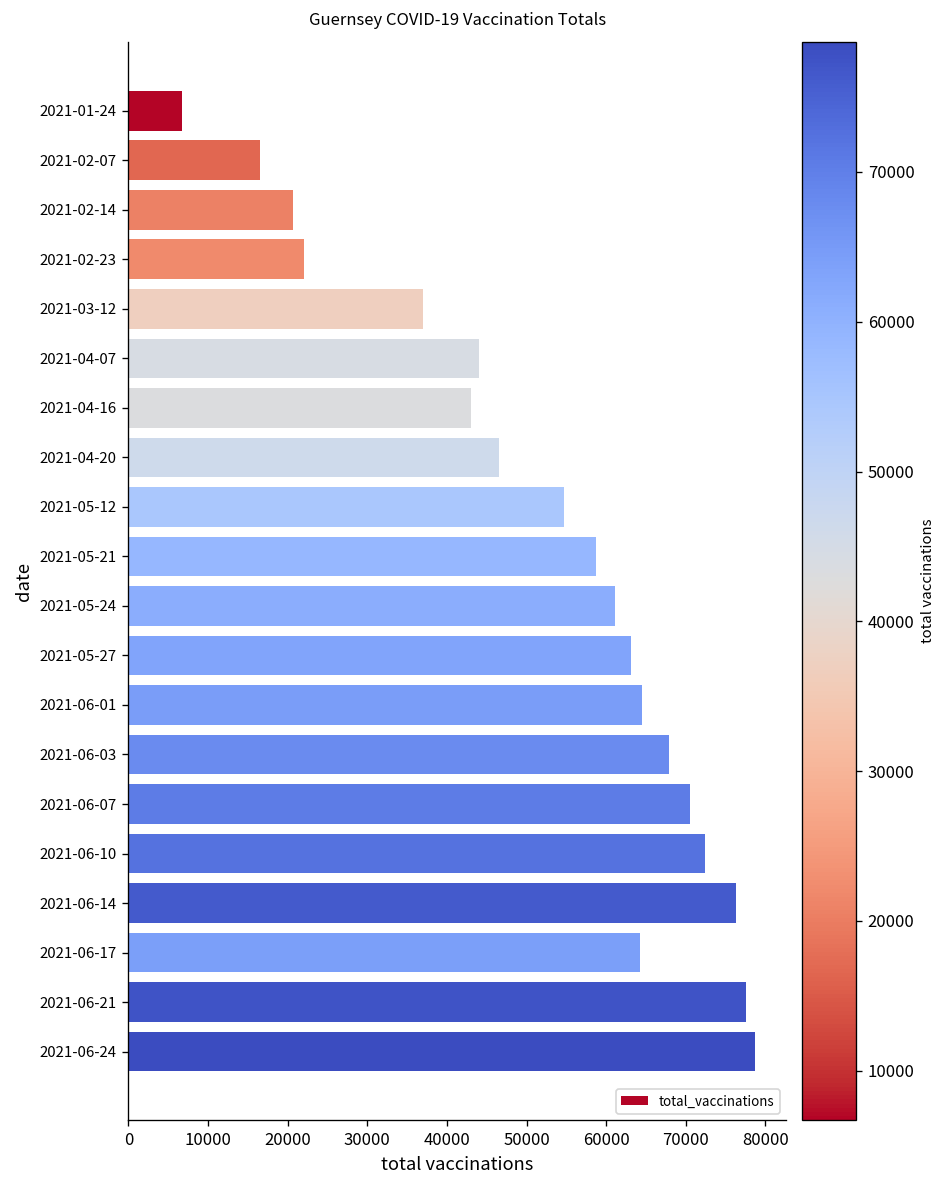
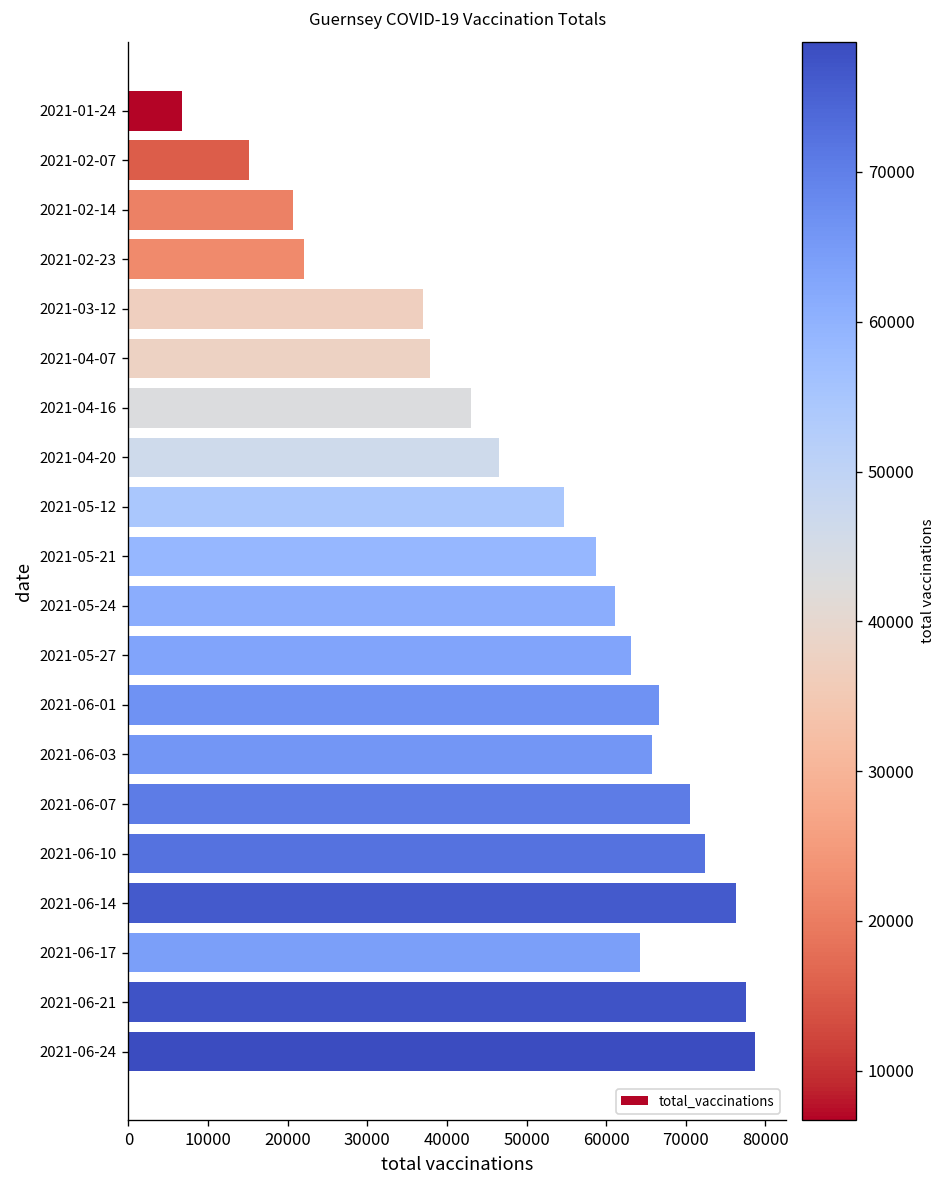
  {
    "2021-01-24": 7000,
-   "2021-02-07": 17000,
+   "2021-02-07": 15000,
    "2021-02-14": 21000,
    "2021-02-23": 22000,
    "2021-03-12": 37000,
-   "2021-04-07": 44000,
+   "2021-04-07": 38000,
    "2021-04-16": 43000,
    "2021-04-20": 47000,
    "2021-05-12": 55000,
    "2021-05-21": 59000,
    "2021-05-24": 61000,
    "2021-05-27": 63000,
-   "2021-06-01": 64000,
-   "2021-06-03": 68000,
+   "2021-06-01": 67000,
+   "2021-06-03": 66000,
    "2021-06-07": 71000,
    "2021-06-10": 72000,
    "2021-06-14": 76000,
    "2021-06-17": 64000,
    "2021-06-21": 78000,
    "2021-06-24": 79000
  }
